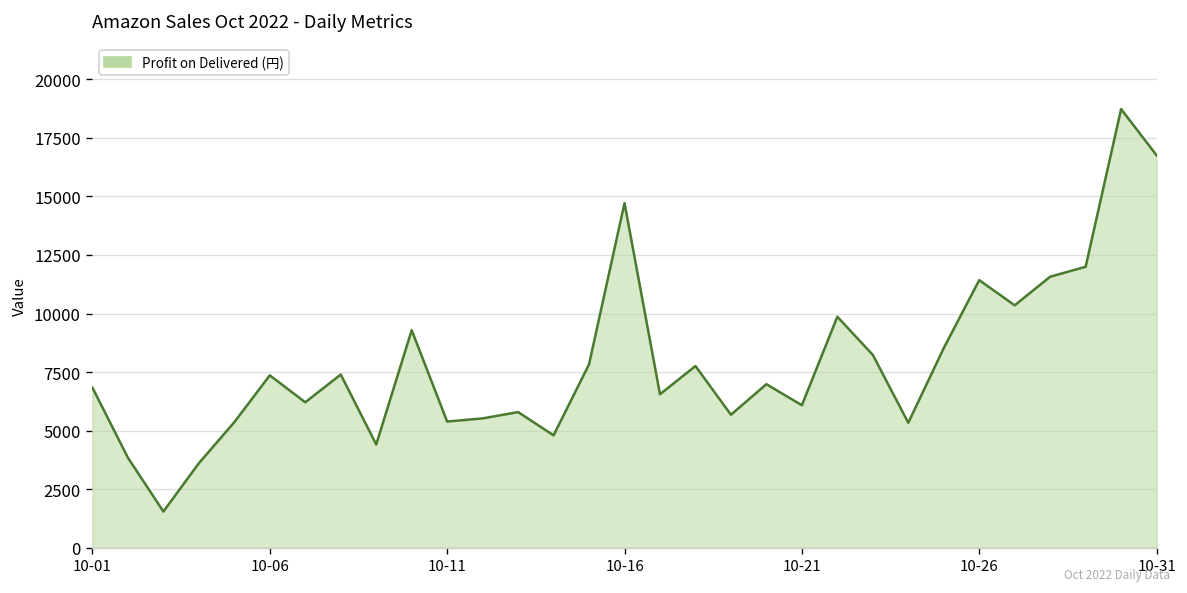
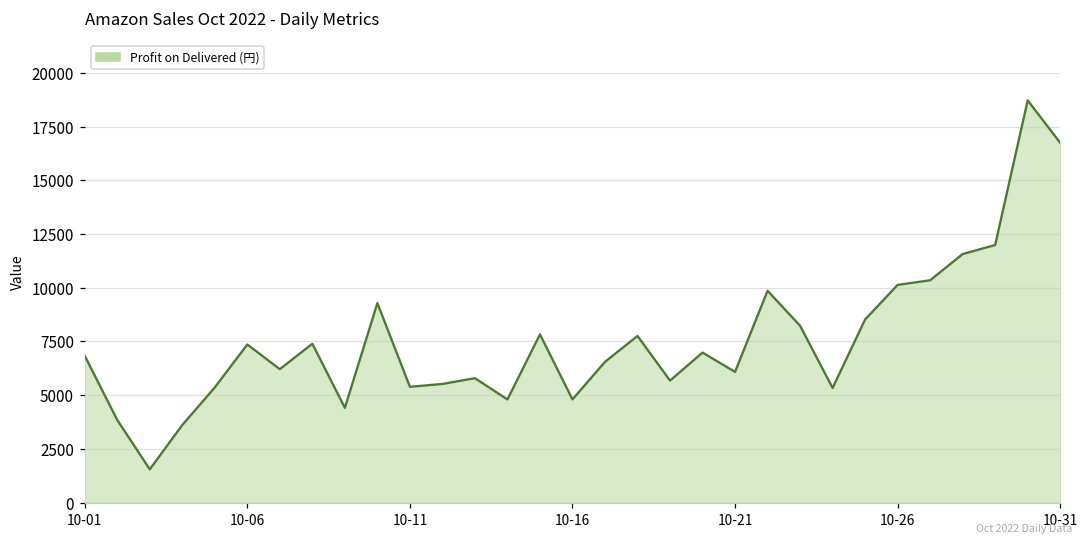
  {
    "10-01": 6800,
    "10-06": 7400,
    "10-11": 5400,
-   "10-16": 14700,
+   "10-16": 4800,
    "10-21": 6100,
-   "10-26": 11400,
+   "10-26": 10100,
    "10-31": 16800
  }
